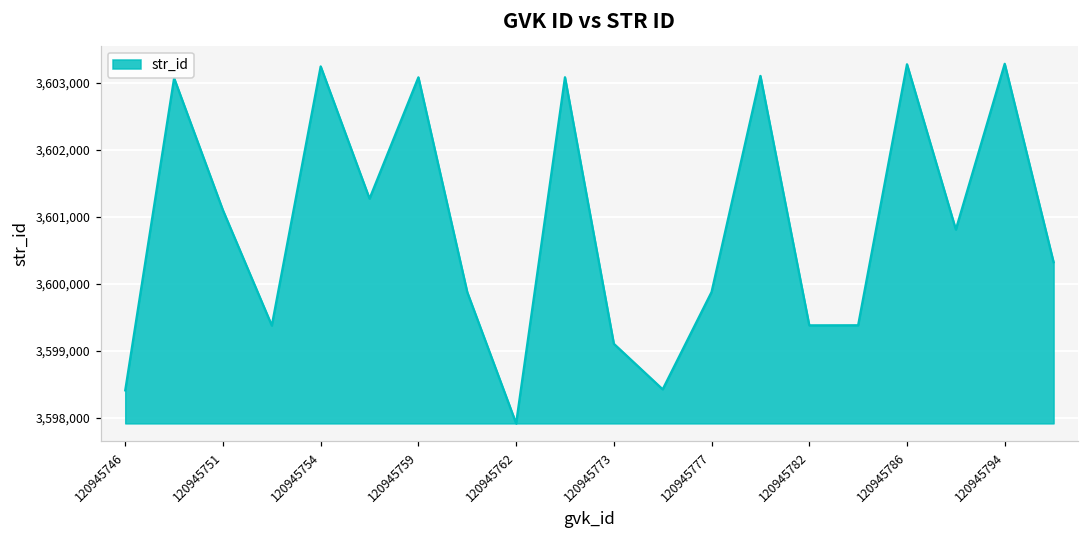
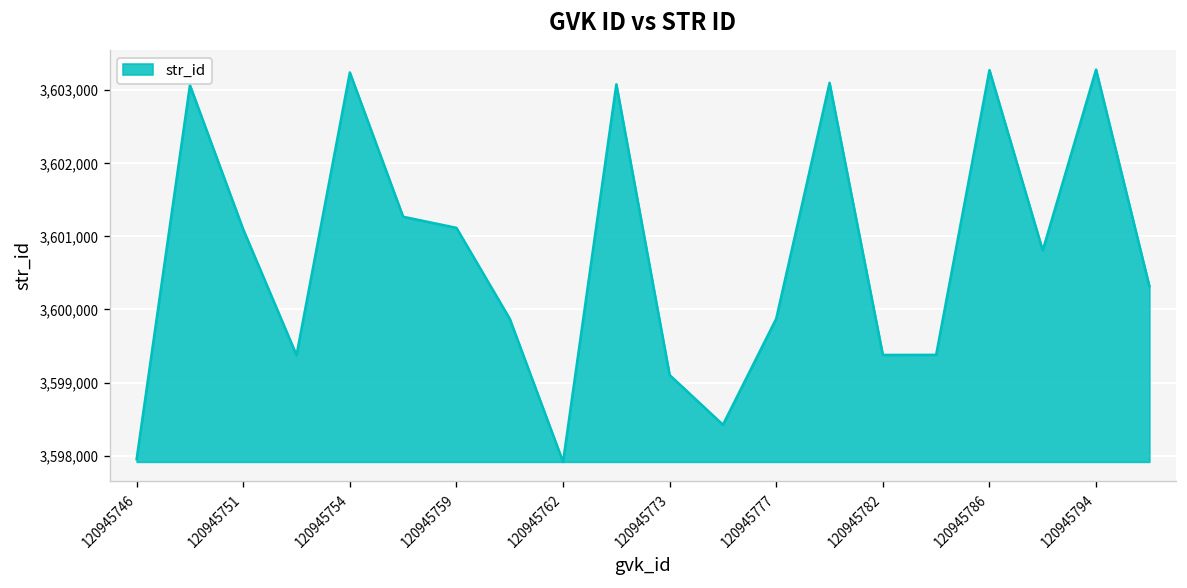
  {
-   "120945746": "3,598,400",
+   "120945746": "3,598,000",
    "120945751": "3,601,100",
    "120945754": "3,603,200",
-   "120945759": "3,603,100",
+   "120945759": "3,601,100",
    "120945762": "3,597,900",
    "120945773": "3,599,100",
    "120945777": "3,599,900",
    "120945782": "3,599,400",
    "120945786": "3,603,300",
    "120945794": "3,603,300"
  }
